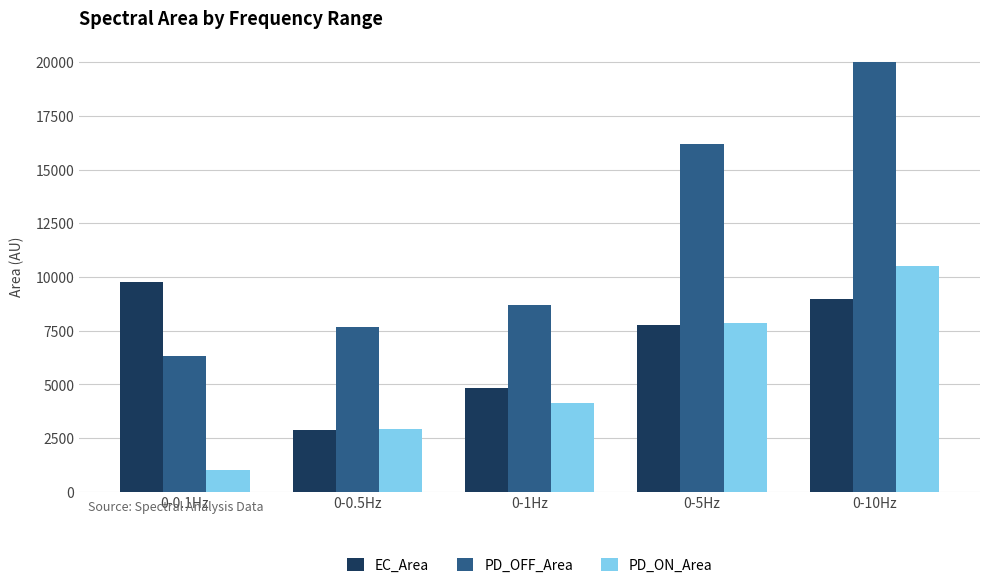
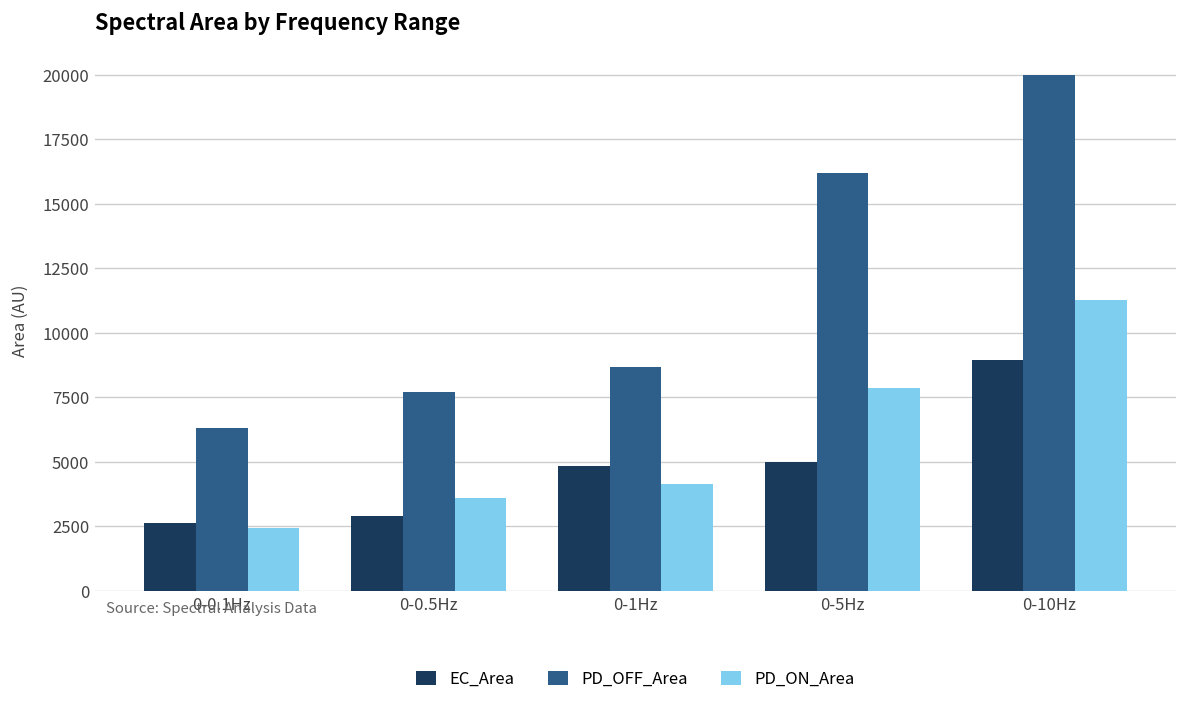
  {
    "EC_Area": {
-     "0-0.1Hz": 9700,
+     "0-0.1Hz": 2600,
      "0-0.5Hz": 2900,
      "0-1Hz": 4800,
-     "0-5Hz": 7800,
+     "0-5Hz": 5000,
      "0-10Hz": 9000
    },
    "PD_OFF_Area": {
      "0-0.1Hz": 6300,
      "0-0.5Hz": 7700,
      "0-1Hz": 8700,
      "0-5Hz": 16200,
      "0-10Hz": 20000
    },
    "PD_ON_Area": {
-     "0-0.1Hz": 1000,
-     "0-0.5Hz": 2900,
+     "0-0.1Hz": 2400,
+     "0-0.5Hz": 3600,
      "0-1Hz": 4100,
      "0-5Hz": 7800,
-     "0-10Hz": 10500
+     "0-10Hz": 11300
    }
  }
